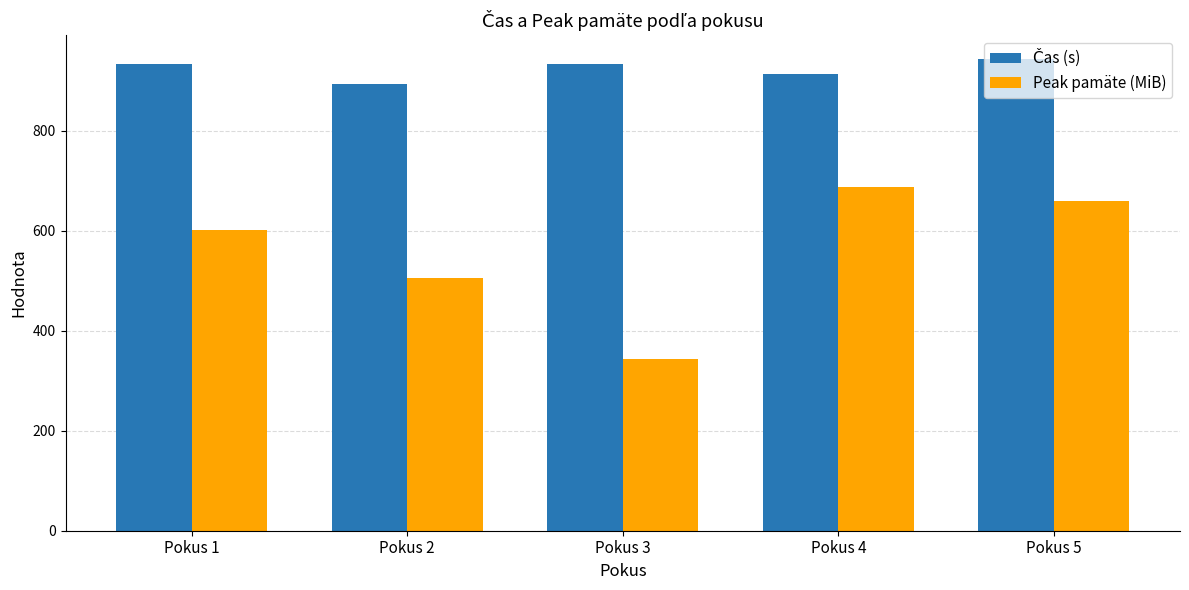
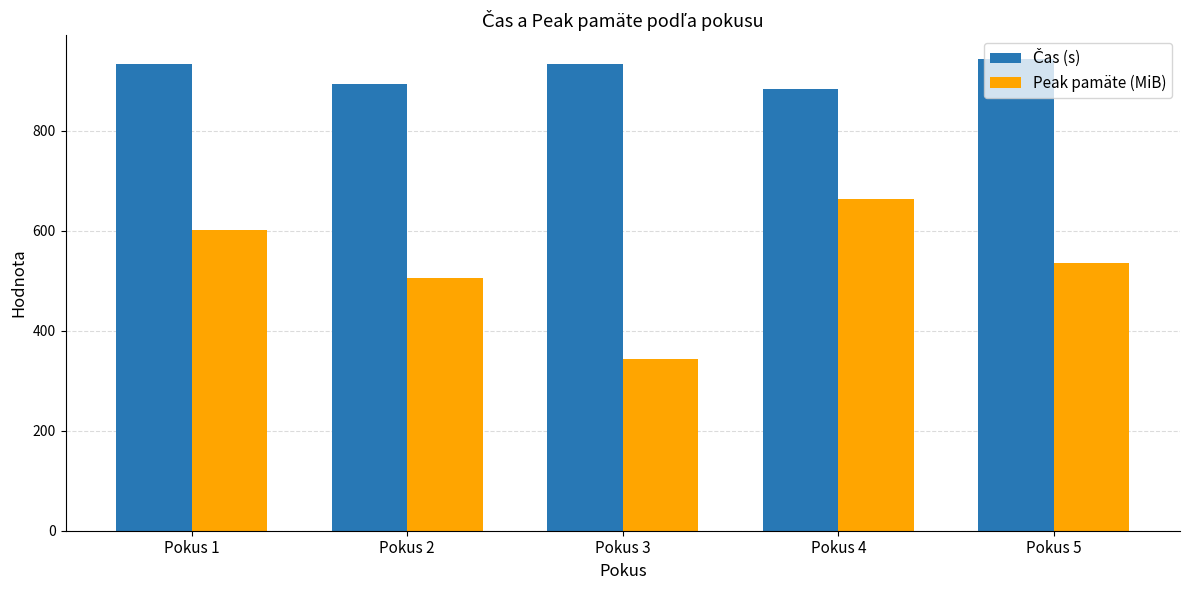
  {
    "Čas (s)": {
      "Pokus 1": 930,
      "Pokus 2": 890,
      "Pokus 3": 930,
-     "Pokus 4": 910
+     "Pokus 4": 880
    },
    "Peak pamäte (MiB)": {
      "Pokus 1": 600,
      "Pokus 2": 510,
      "Pokus 3": 340,
-     "Pokus 4": 690,
-     "Pokus 5": 660
+     "Pokus 4": 660,
+     "Pokus 5": 540
    }
  }
